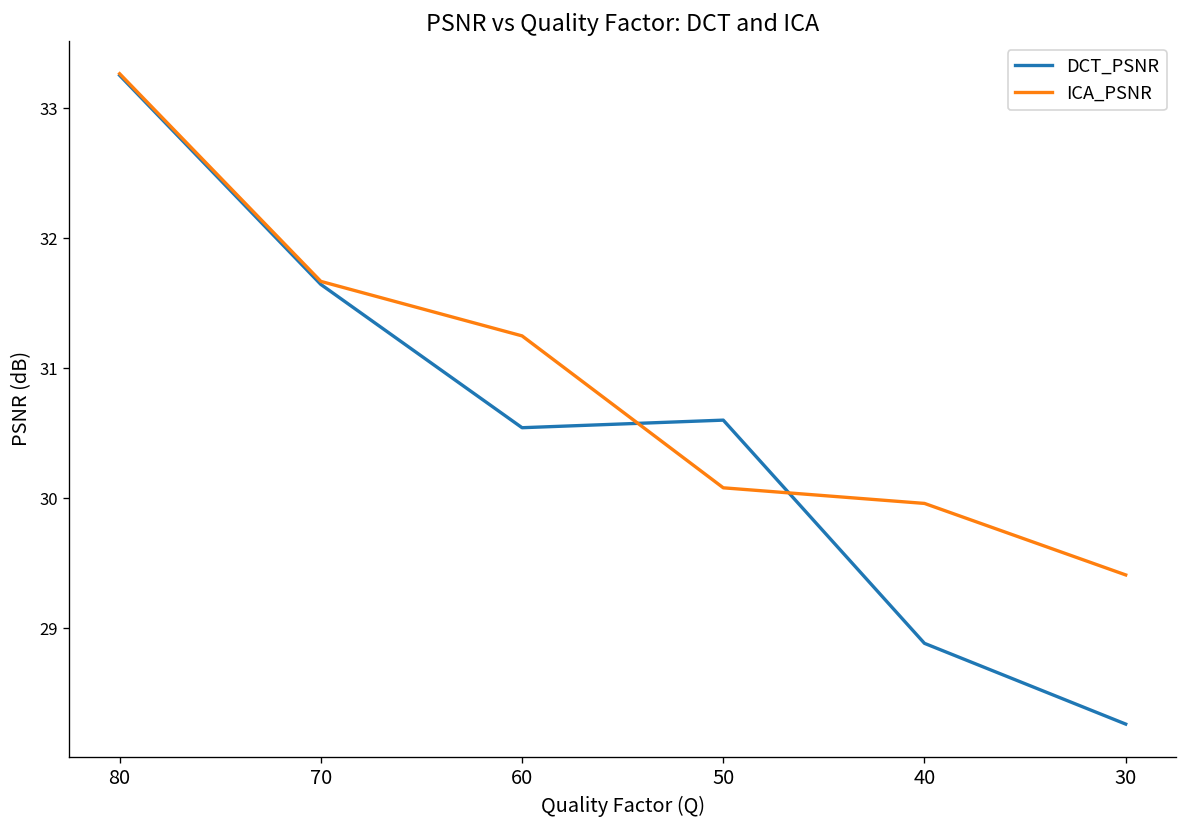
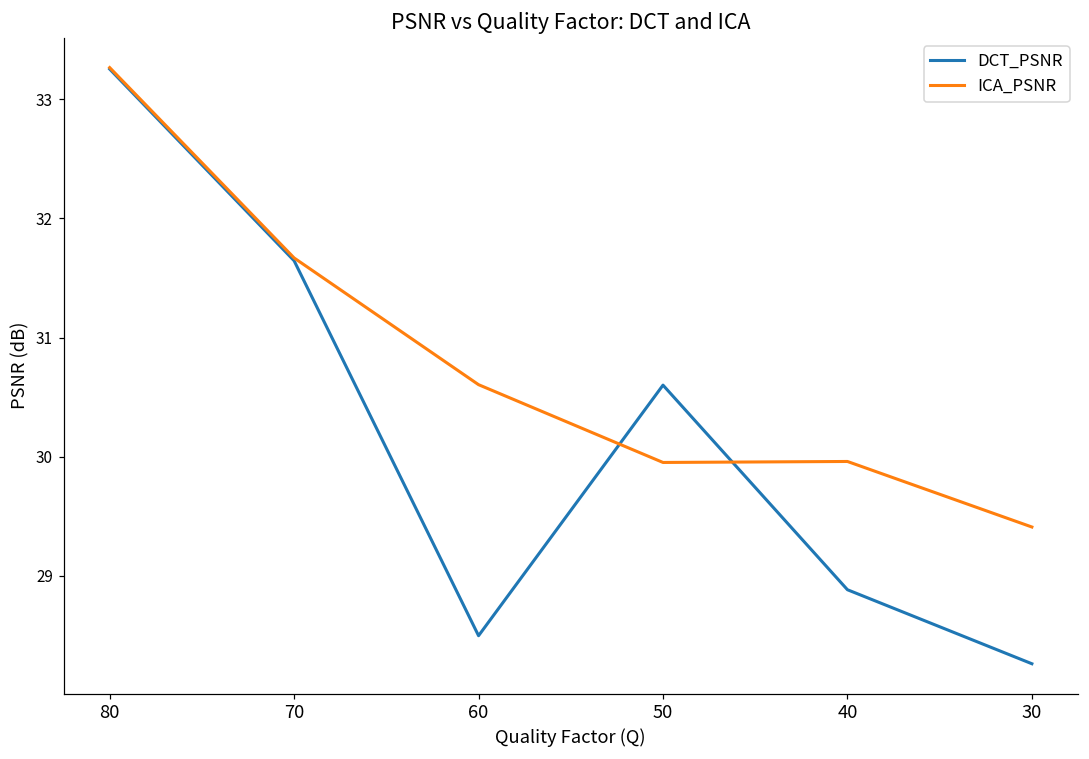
  {
    "DCT_PSNR": {
-     "60": 30.54,
+     "60": 28.50,
      "50": 30.60,
      "40": 28.88,
      "30": 28.26
    },
    "ICA_PSNR": {
-     "60": 31.25,
-     "50": 30.08,
+     "60": 30.60,
+     "50": 29.95,
      "40": 29.96,
      "30": 29.41
    }
  }
